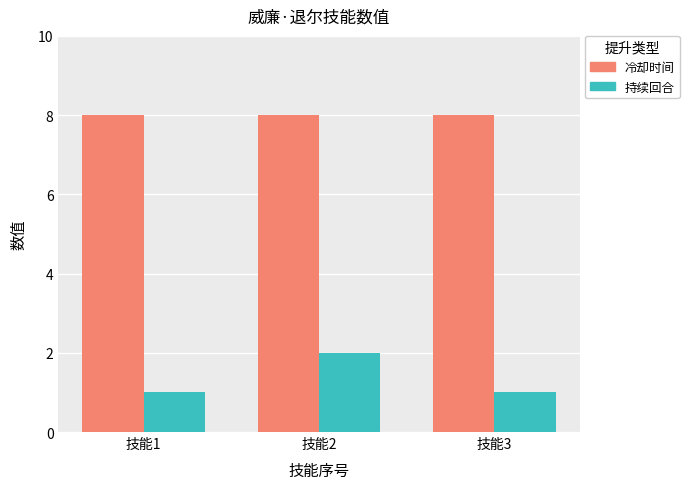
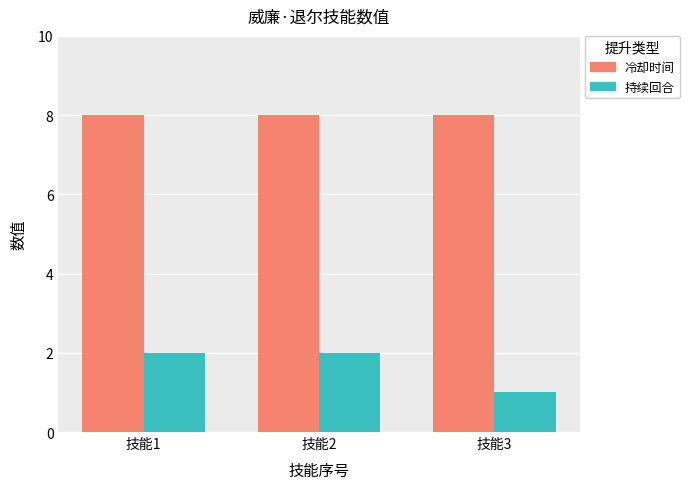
  {
    "冷却时间": {
      "技能1": 8,
      "技能2": 8,
      "技能3": 8
    },
    "持续回合": {
-     "技能1": 1,
+     "技能1": 2,
      "技能2": 2,
      "技能3": 1
    }
  }
